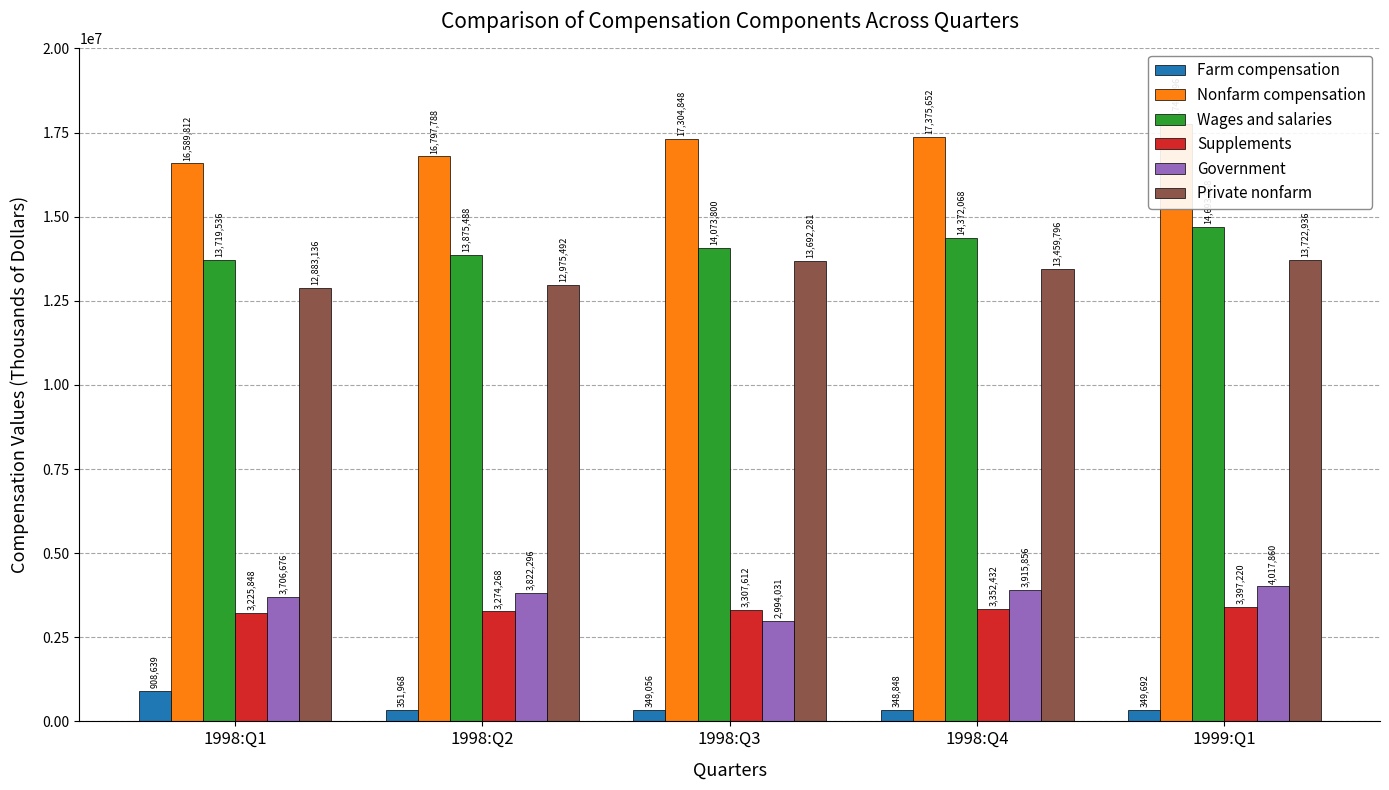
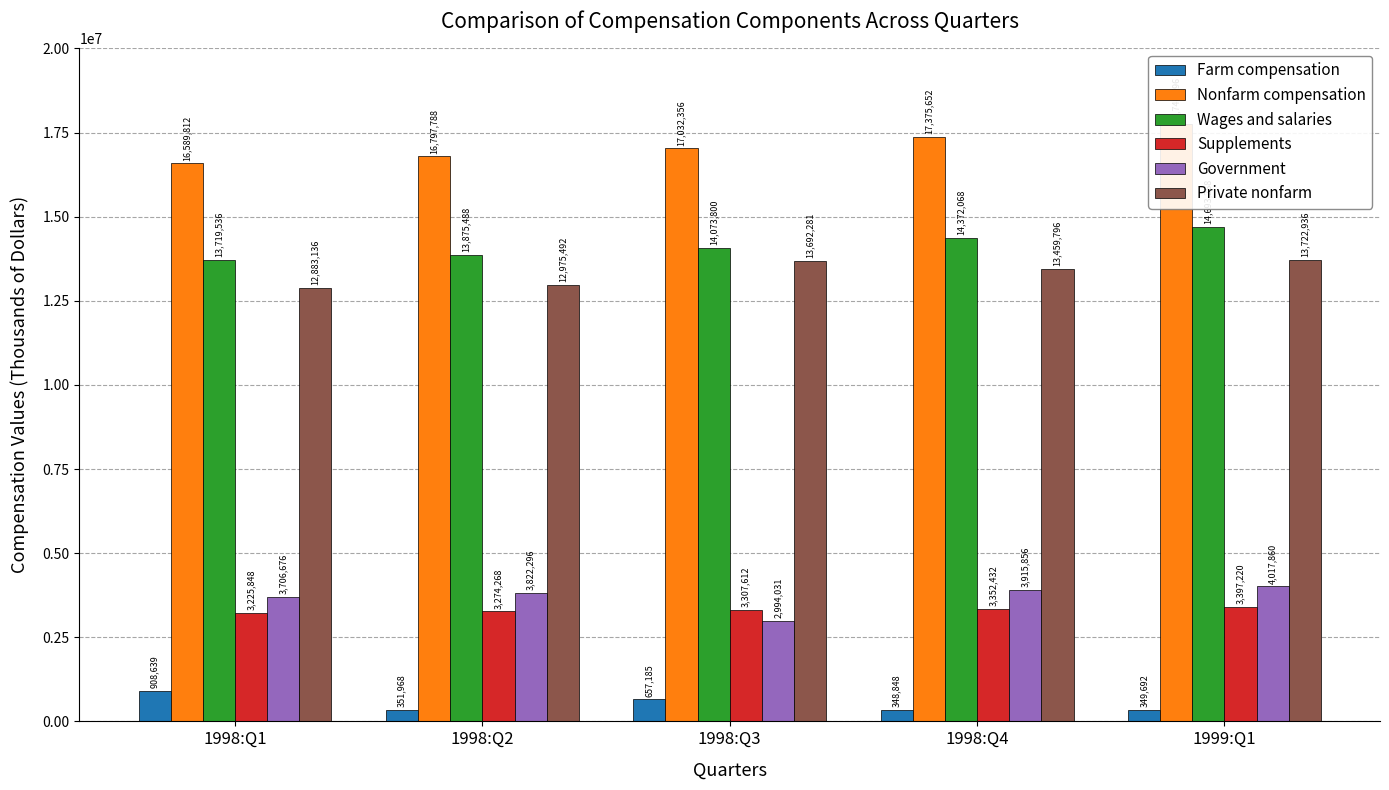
  {
    "Farm compensation": {
      "1998:Q1": "908,639",
      "1998:Q2": "351,968",
-     "1998:Q3": "349,056",
+     "1998:Q3": "657,185",
      "1998:Q4": "348,848",
      "1999:Q1": "349,692"
    },
    "Nonfarm compensation": {
      "1998:Q1": "16,589,812",
      "1998:Q2": "16,797,788",
-     "1998:Q3": "17,304,848",
+     "1998:Q3": "17,032,356",
      "1998:Q4": "17,375,652"
    },
    "Wages and salaries": {
      "1998:Q1": "13,719,536",
      "1998:Q2": "13,875,488",
      "1998:Q3": "14,073,800",
      "1998:Q4": "14,372,068"
    },
    "Supplements": {
      "1998:Q1": "3,225,848",
      "1998:Q2": "3,274,268",
      "1998:Q3": "3,307,612",
      "1998:Q4": "3,352,432",
      "1999:Q1": "3,397,220"
    },
    "Government": {
      "1998:Q1": "3,706,676",
      "1998:Q2": "3,822,296",
      "1998:Q3": "2,994,031",
      "1998:Q4": "3,915,856",
      "1999:Q1": "4,017,860"
    },
    "Private nonfarm": {
      "1998:Q1": "12,883,136",
      "1998:Q2": "12,975,492",
      "1998:Q3": "13,692,281",
      "1998:Q4": "13,459,796",
      "1999:Q1": "13,722,936"
    }
  }
